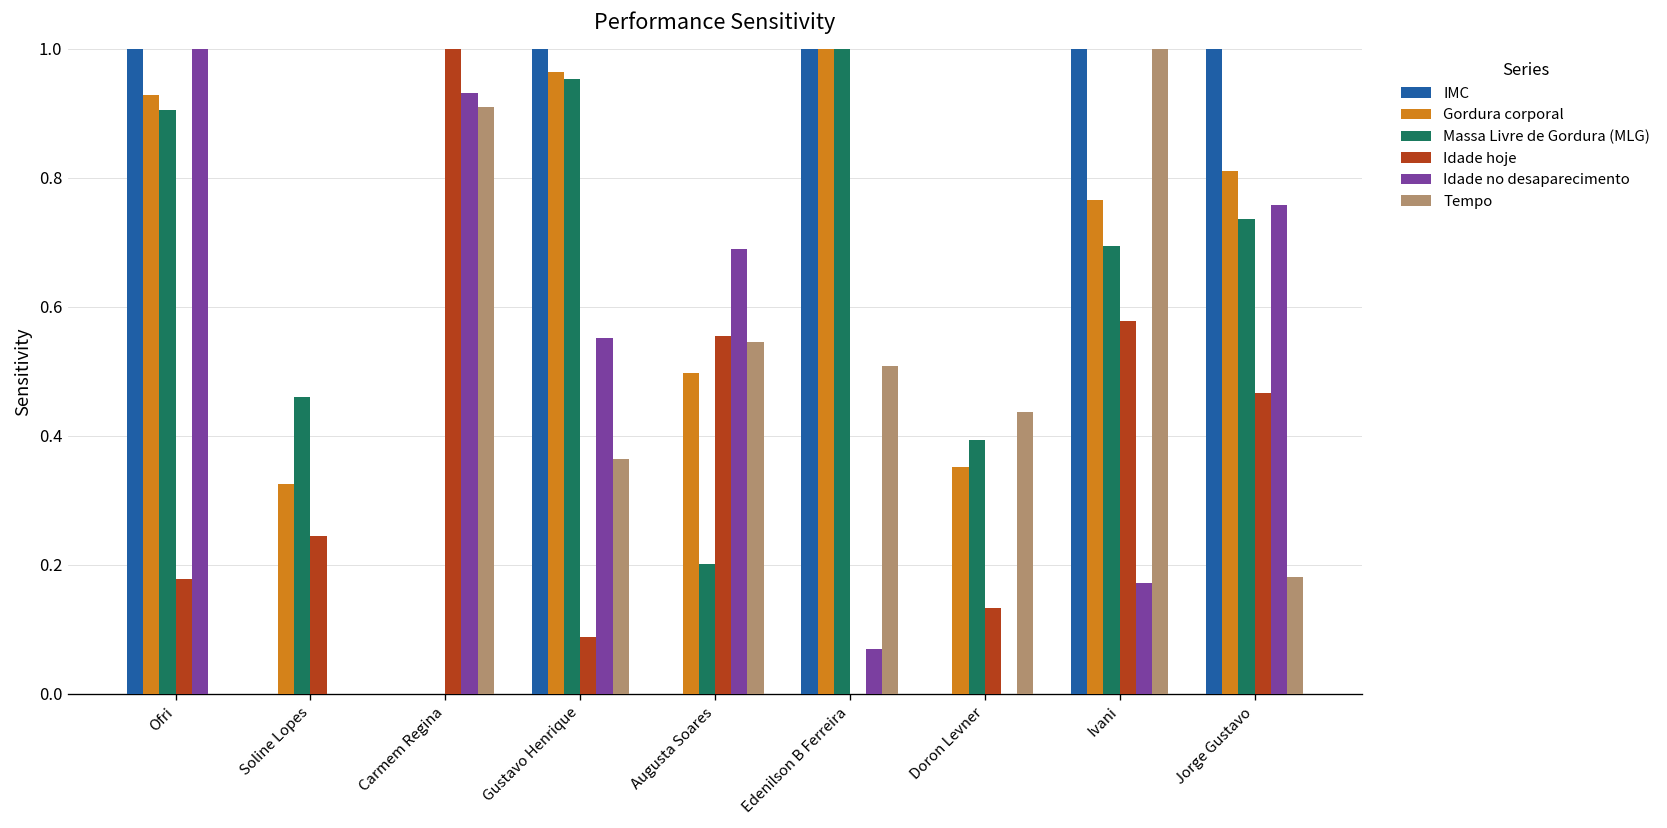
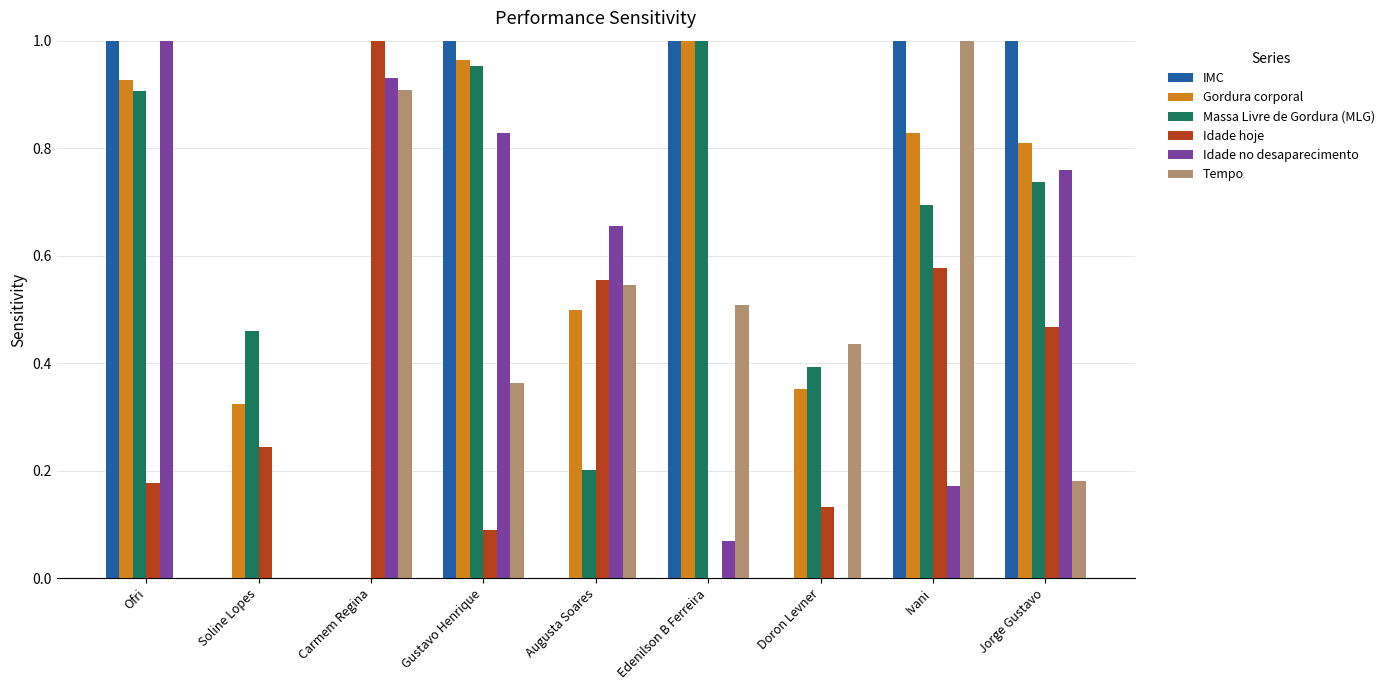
  {
    "IMC": {
      "Ofri": 1.00,
      "Soline Lopes": 0.00,
      "Carmem Regina": 0.00,
      "Gustavo Henrique": 1.00,
      "Augusta Soares": 0.00,
      "Edenilson B Ferreira": 1.00,
      "Doron Levner": 0.00,
      "Ivani": 1.00,
      "Jorge Gustavo": 1.00
    },
    "Gordura corporal": {
      "Ofri": 0.93,
      "Soline Lopes": 0.32,
      "Carmem Regina": 0.00,
      "Gustavo Henrique": 0.96,
      "Augusta Soares": 0.50,
      "Edenilson B Ferreira": 1.00,
      "Doron Levner": 0.35,
-     "Ivani": 0.77,
+     "Ivani": 0.83,
      "Jorge Gustavo": 0.81
    },
    "Massa Livre de Gordura (MLG)": {
      "Ofri": 0.91,
      "Soline Lopes": 0.46,
      "Carmem Regina": 0.00,
      "Gustavo Henrique": 0.95,
      "Augusta Soares": 0.20,
      "Edenilson B Ferreira": 1.00,
      "Doron Levner": 0.39,
      "Ivani": 0.69,
      "Jorge Gustavo": 0.74
    },
    "Idade hoje": {
      "Ofri": 0.18,
      "Soline Lopes": 0.24,
      "Carmem Regina": 1.00,
      "Gustavo Henrique": 0.09,
      "Augusta Soares": 0.56,
      "Edenilson B Ferreira": 0.00,
      "Doron Levner": 0.13,
      "Ivani": 0.58,
      "Jorge Gustavo": 0.47
    },
    "Idade no desaparecimento": {
      "Ofri": 1.00,
      "Soline Lopes": 0.00,
      "Carmem Regina": 0.93,
-     "Gustavo Henrique": 0.55,
-     "Augusta Soares": 0.69,
+     "Gustavo Henrique": 0.83,
+     "Augusta Soares": 0.66,
      "Edenilson B Ferreira": 0.07,
      "Doron Levner": 0.00,
      "Ivani": 0.17,
      "Jorge Gustavo": 0.76
    },
    "Tempo": {
      "Soline Lopes": 0.00,
      "Carmem Regina": 0.91,
      "Gustavo Henrique": 0.36,
      "Augusta Soares": 0.55,
      "Edenilson B Ferreira": 0.51,
      "Doron Levner": 0.44,
      "Ivani": 1.00,
      "Jorge Gustavo": 0.18
    }
  }
